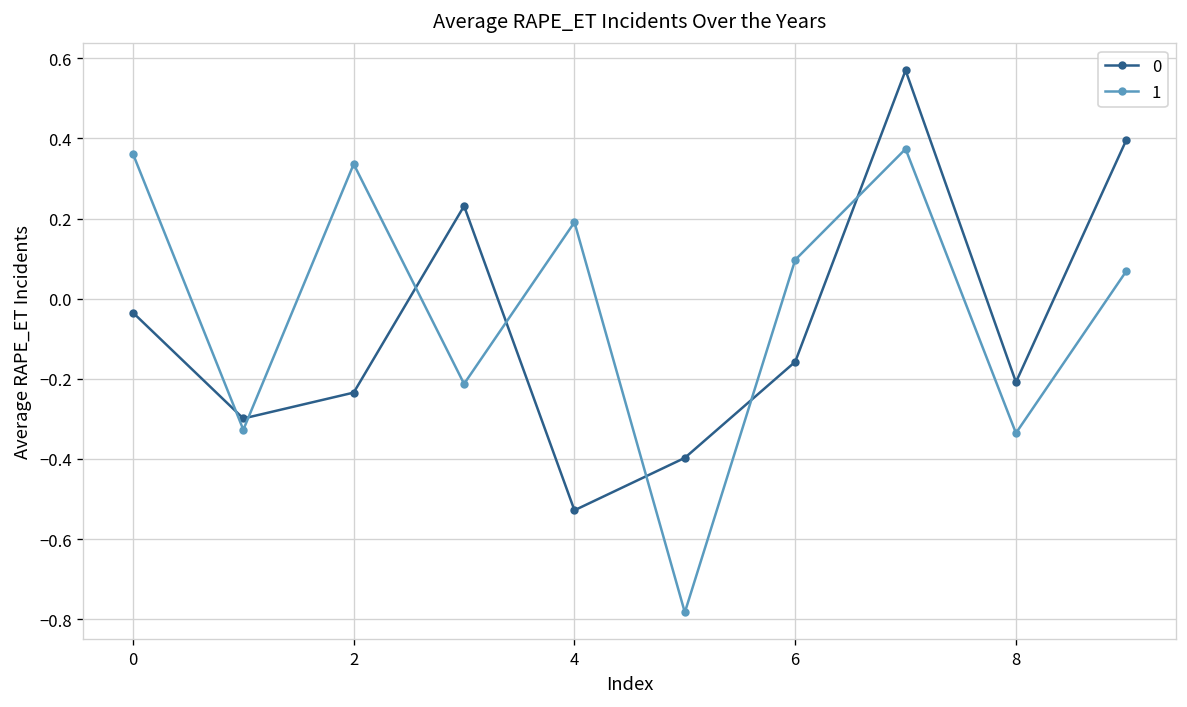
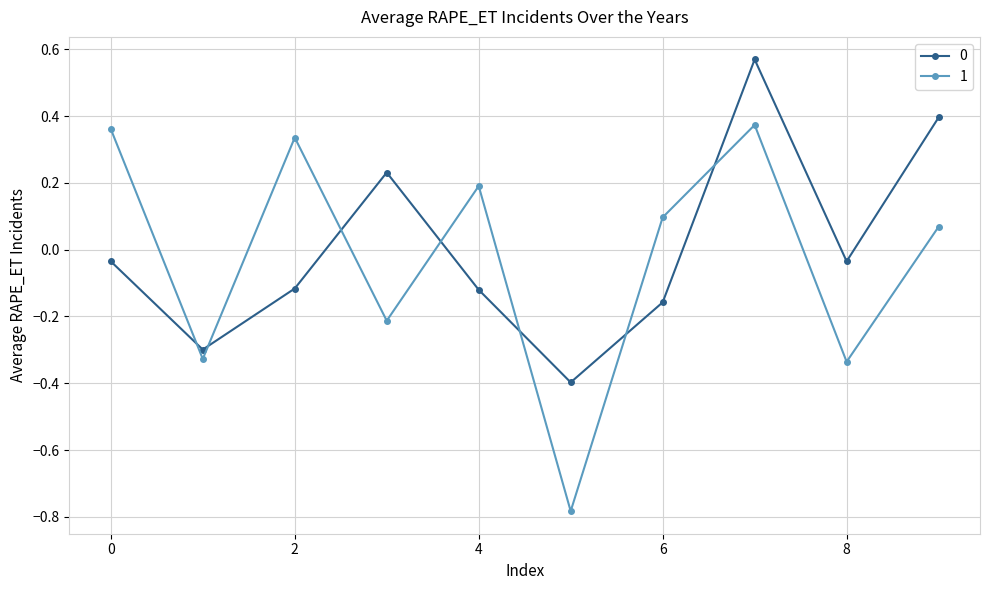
  {
    "0": {
      "0": -0.03,
-     "2": -0.23,
-     "4": -0.53,
+     "2": -0.12,
+     "4": -0.12,
      "6": -0.16,
-     "8": -0.21
+     "8": -0.03
    },
    "1": {
      "0": 0.36,
      "2": 0.34,
      "4": 0.19,
      "6": 0.10,
      "8": -0.34
    }
  }
